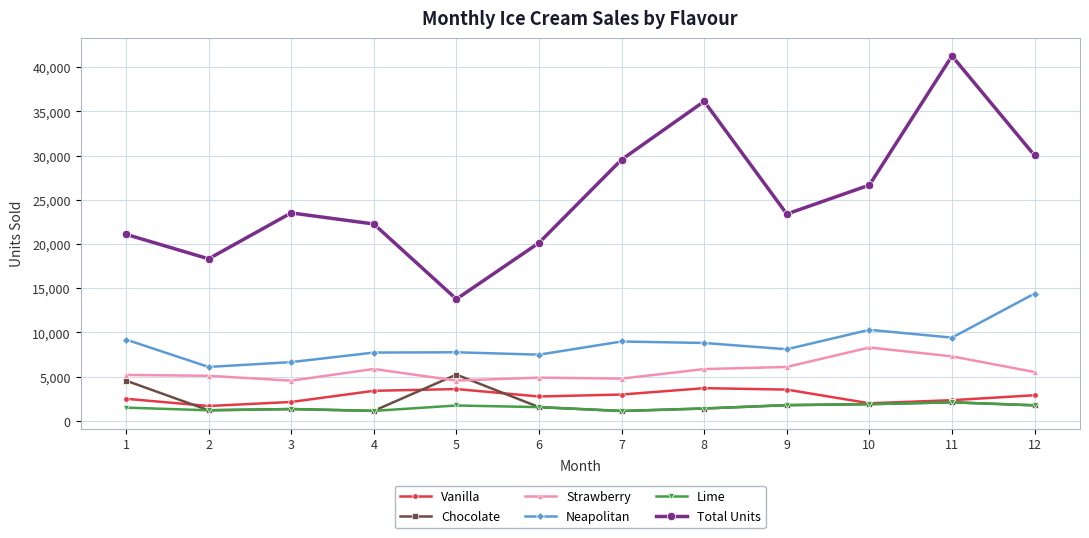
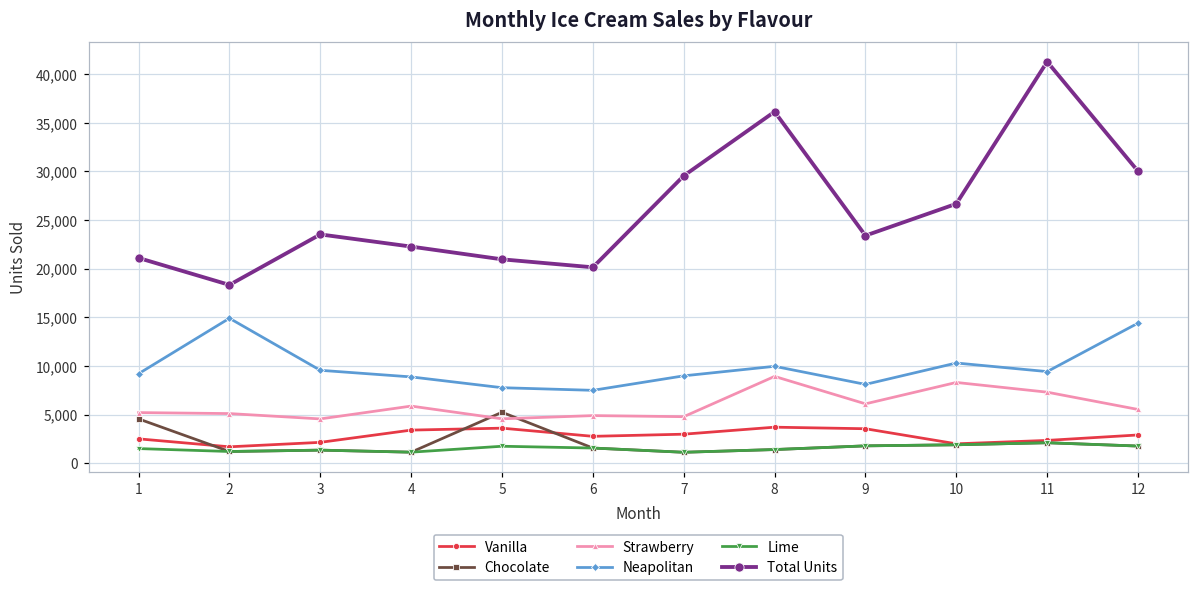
  {
    "Vanilla": {
      "1": "3,000",
      "2": "2,000",
      "3": "2,000",
      "4": "3,000",
      "5": "4,000",
      "6": "3,000",
      "7": "3,000",
      "8": "4,000",
      "9": "4,000",
      "12": "3,000"
    },
    "Chocolate": {
      "1": "5,000",
      "5": "5,000"
    },
    "Strawberry": {
      "1": "5,000",
      "2": "5,000",
      "3": "5,000",
      "4": "6,000",
      "5": "5,000",
      "6": "5,000",
      "7": "5,000",
-     "8": "6,000",
+     "8": "9,000",
      "9": "6,000",
      "10": "8,000",
      "11": "7,000",
      "12": "6,000"
    },
    "Neapolitan": {
      "1": "9,000",
-     "2": "6,000",
-     "3": "7,000",
-     "4": "8,000",
+     "2": "15,000",
+     "3": "10,000",
+     "4": "9,000",
      "5": "8,000",
      "6": "7,000",
      "7": "9,000",
-     "8": "9,000",
+     "8": "10,000",
      "9": "8,000",
      "10": "10,000",
      "11": "9,000",
      "12": "14,000"
    },
    "Lime": {
      "1": "2,000",
      "5": "2,000"
    },
    "Total Units": {
      "1": "21,000",
      "2": "18,000",
      "3": "24,000",
      "4": "22,000",
-     "5": "14,000",
+     "5": "21,000",
      "6": "20,000",
      "7": "30,000",
      "8": "36,000",
      "9": "23,000",
      "10": "27,000",
      "11": "41,000",
      "12": "30,000"
    }
  }
